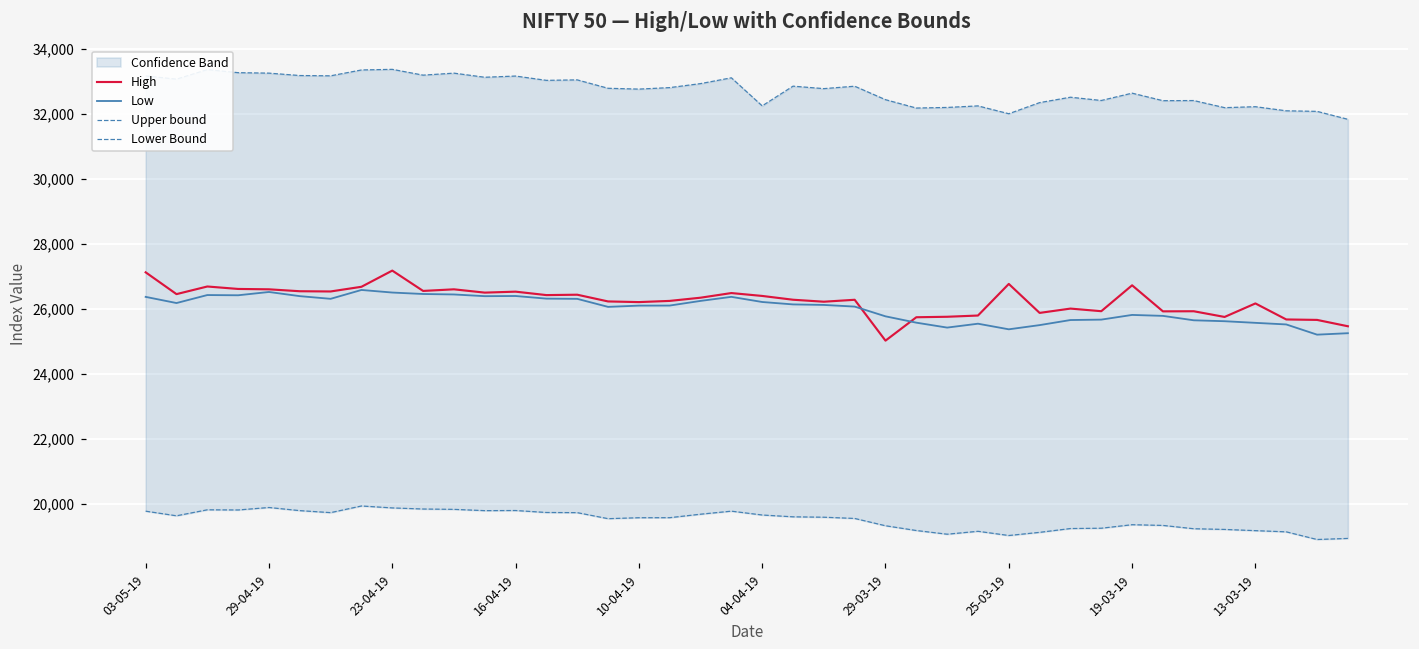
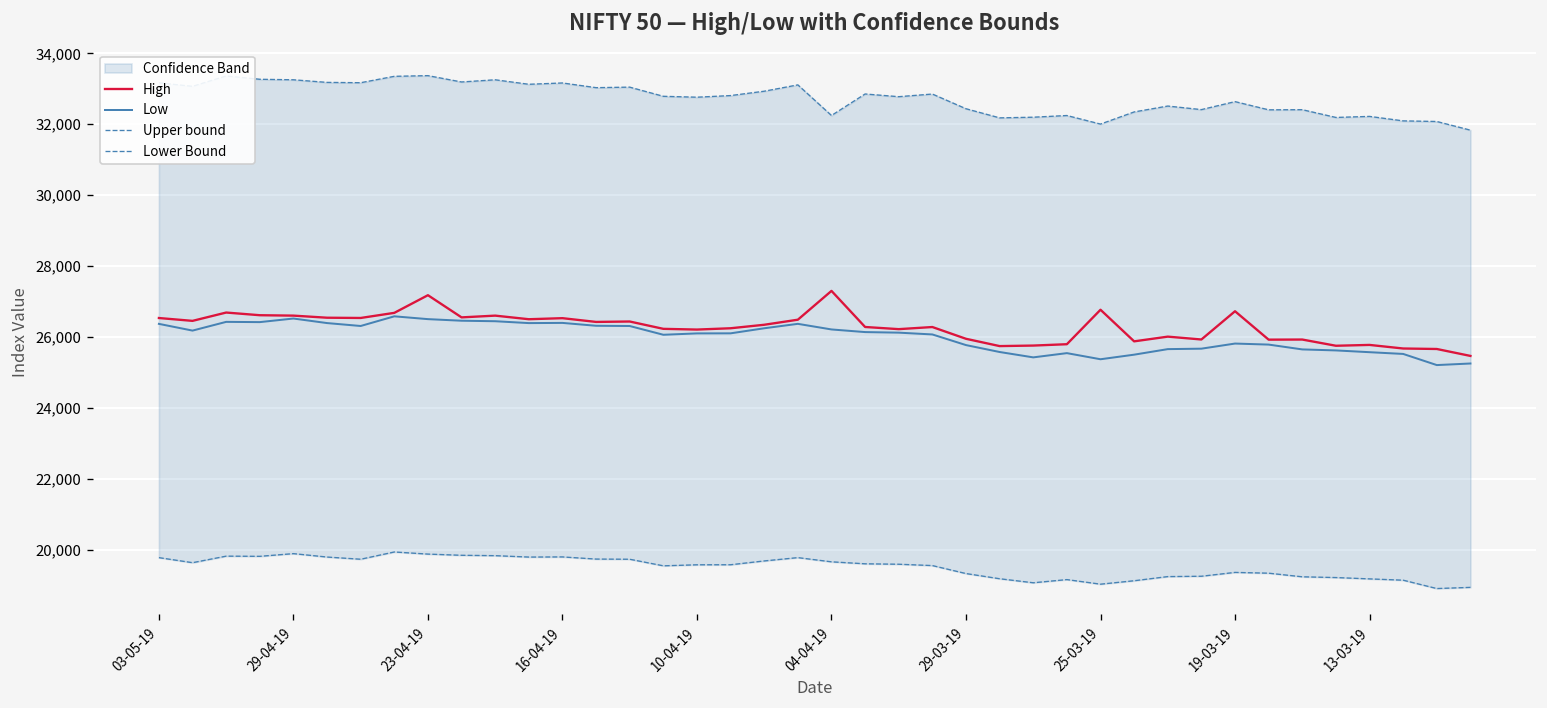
  {
    "High": {
-     "03-05-19": "27,100",
+     "03-05-19": "26,500",
      "23-04-19": "27,200",
      "16-04-19": "26,500",
      "10-04-19": "26,200",
-     "04-04-19": "26,400",
-     "29-03-19": "25,000",
+     "04-04-19": "27,300",
+     "29-03-19": "25,900",
      "25-03-19": "26,800",
      "19-03-19": "26,700",
-     "13-03-19": "26,200"
+     "13-03-19": "25,800"
    }
  }
